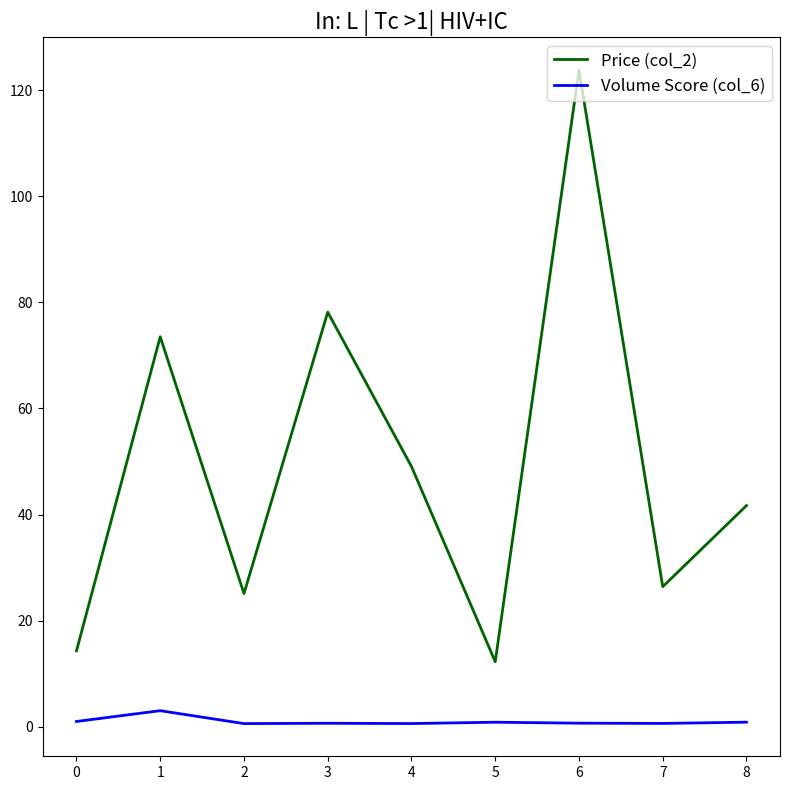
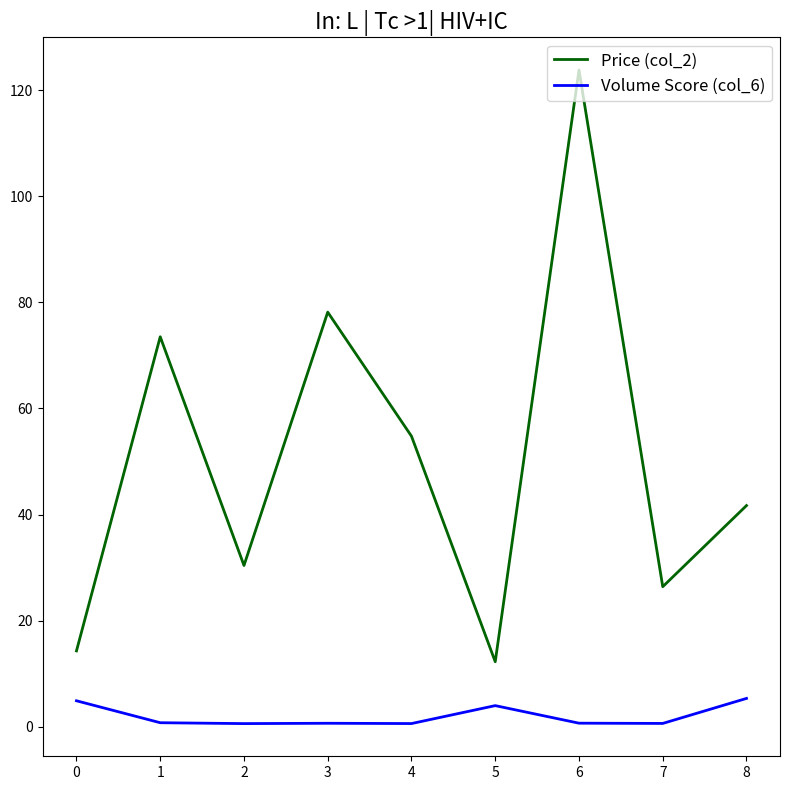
  {
    "Price (col_2)": {
      "0": 14,
      "1": 74,
-     "2": 25,
+     "2": 30,
      "3": 78,
-     "4": 49,
+     "4": 55,
      "5": 12,
      "7": 26,
      "8": 42
    },
    "Volume Score (col_6)": {
-     "0": 1,
-     "1": 3,
+     "0": 5,
+     "1": 1,
      "2": 1,
      "3": 1,
      "4": 1,
-     "5": 1,
+     "5": 4,
      "6": 1,
      "7": 1,
-     "8": 1
+     "8": 5
    }
  }
